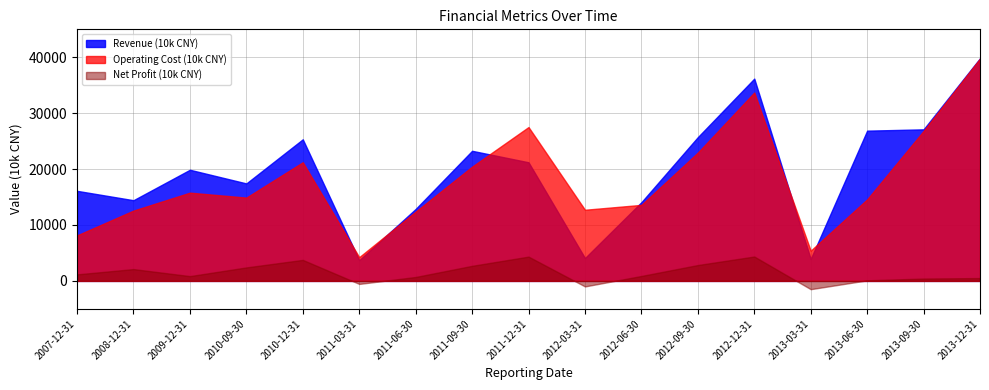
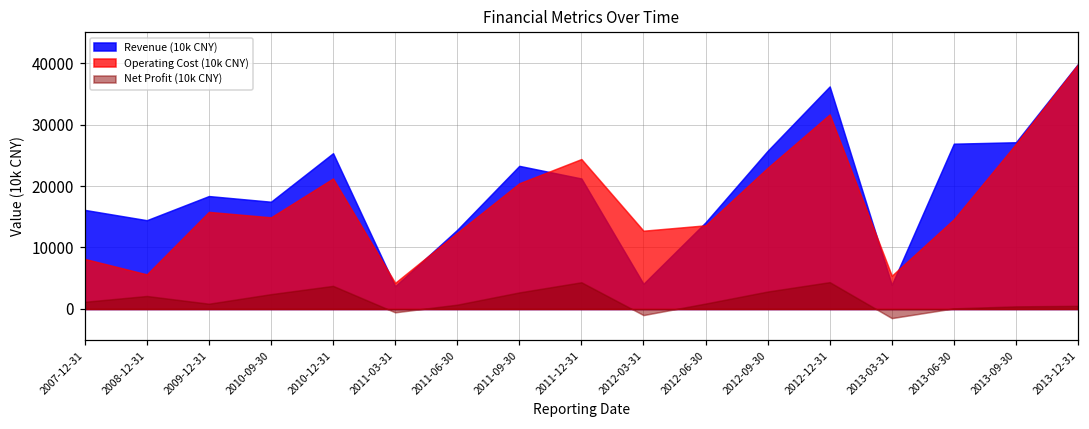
  {
    "Revenue (10k CNY)": {
      "2007-12-31": 16000,
      "2008-12-31": 14000,
-     "2009-12-31": 20000,
+     "2009-12-31": 18000,
      "2010-09-30": 17000,
      "2010-12-31": 25000,
      "2011-03-31": 4000,
      "2011-06-30": 13000,
      "2011-09-30": 23000,
      "2011-12-31": 21000,
      "2012-03-31": 4000,
      "2012-06-30": 14000,
      "2012-09-30": 26000,
      "2012-12-31": 36000,
      "2013-03-31": 4000,
      "2013-06-30": 27000
    },
    "Operating Cost (10k CNY)": {
      "2007-12-31": 8000,
-     "2008-12-31": 13000,
+     "2008-12-31": 6000,
      "2009-12-31": 16000,
      "2010-09-30": 15000,
      "2010-12-31": 21000,
      "2011-03-31": 4000,
      "2011-06-30": 12000,
      "2011-09-30": 20000,
-     "2011-12-31": 28000,
+     "2011-12-31": 24000,
      "2012-03-31": 13000,
      "2012-06-30": 14000,
      "2012-09-30": 23000,
-     "2012-12-31": 34000,
+     "2012-12-31": 32000,
      "2013-03-31": 5000,
      "2013-06-30": 15000
    },
    "Net Profit (10k CNY)": {
      "2007-12-31": 1000,
      "2008-12-31": 2000,
      "2009-12-31": 1000,
      "2010-09-30": 2000,
      "2010-12-31": 4000,
      "2011-06-30": 1000,
      "2011-09-30": 3000,
      "2011-12-31": 4000,
      "2012-06-30": 1000,
      "2012-09-30": 3000,
      "2012-12-31": 4000,
      "2013-12-31": 1000
    }
  }
